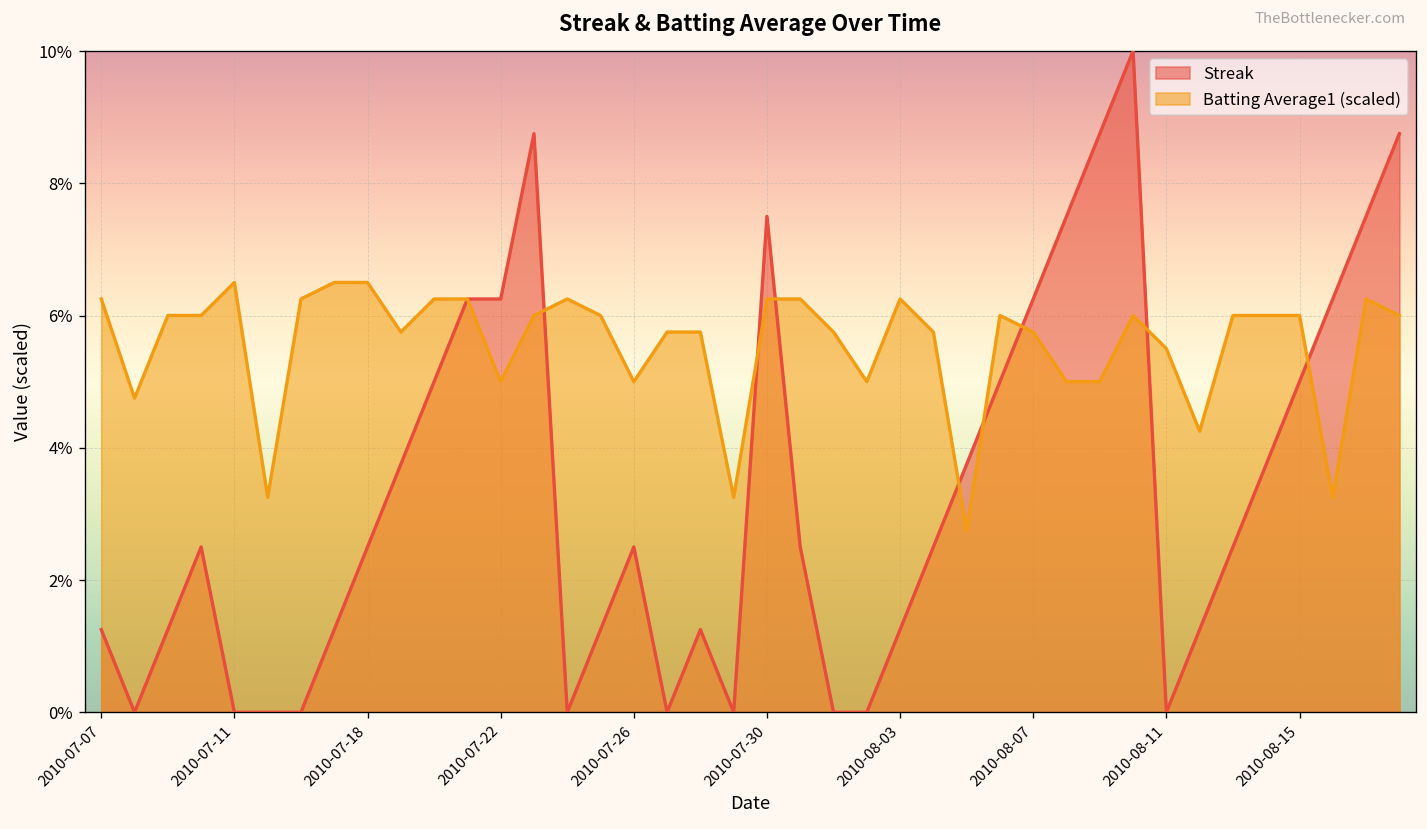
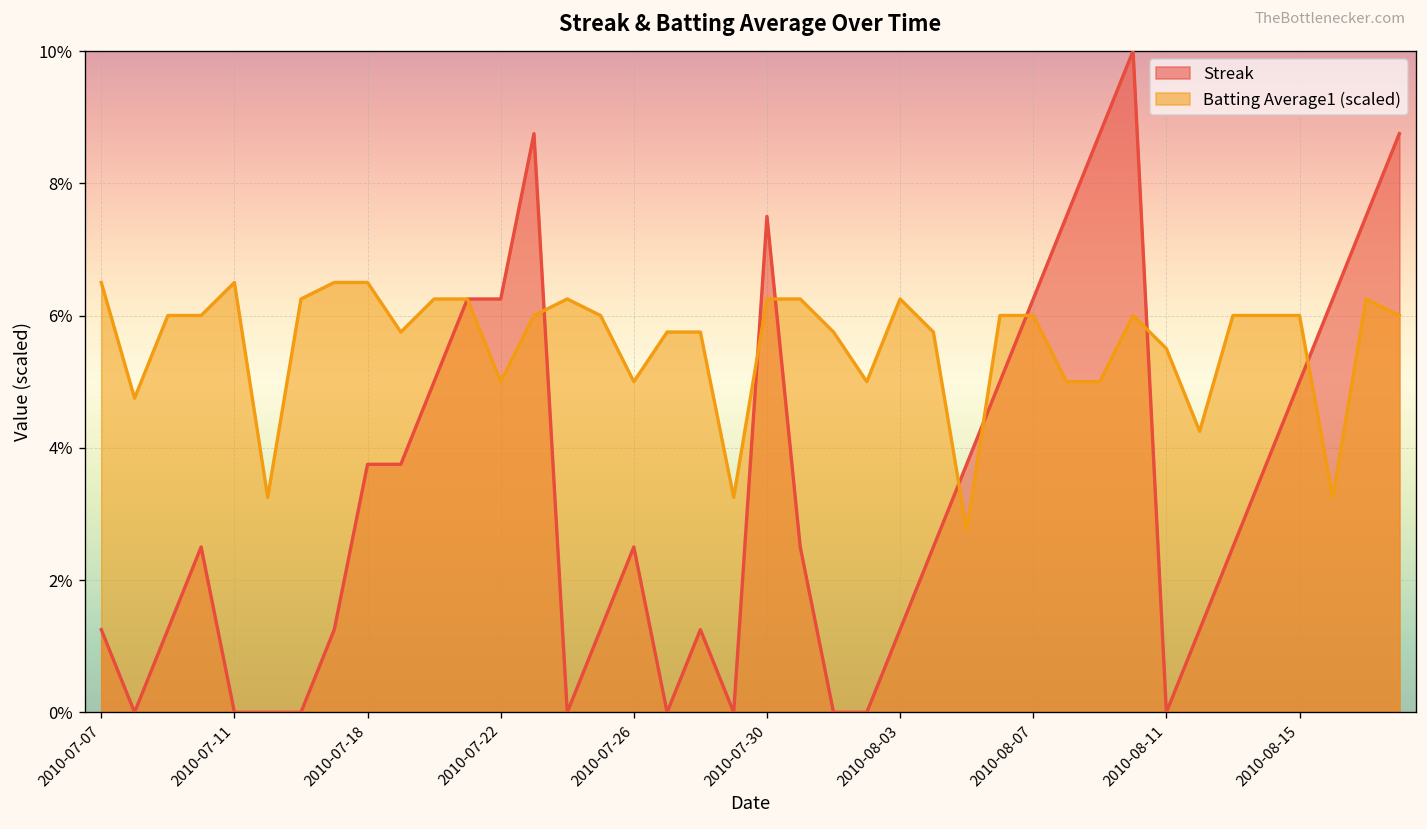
  {
    "Streak": {
      "2010-07-07": "1.3%",
      "2010-07-11": "0.0%",
-     "2010-07-18": "2.5%",
+     "2010-07-18": "3.8%",
      "2010-07-22": "6.3%",
      "2010-07-26": "2.5%",
      "2010-07-30": "7.5%",
      "2010-08-03": "1.3%",
      "2010-08-07": "6.3%",
      "2010-08-11": "0.0%",
      "2010-08-15": "5.0%"
    },
    "Batting Average1 (scaled)": {
-     "2010-07-07": "6.2%",
+     "2010-07-07": "6.5%",
      "2010-07-11": "6.5%",
      "2010-07-18": "6.5%",
      "2010-07-22": "5.0%",
      "2010-07-26": "5.0%",
      "2010-07-30": "6.2%",
      "2010-08-03": "6.2%",
-     "2010-08-07": "5.7%",
+     "2010-08-07": "6.0%",
      "2010-08-11": "5.5%",
      "2010-08-15": "6.0%"
    }
  }
